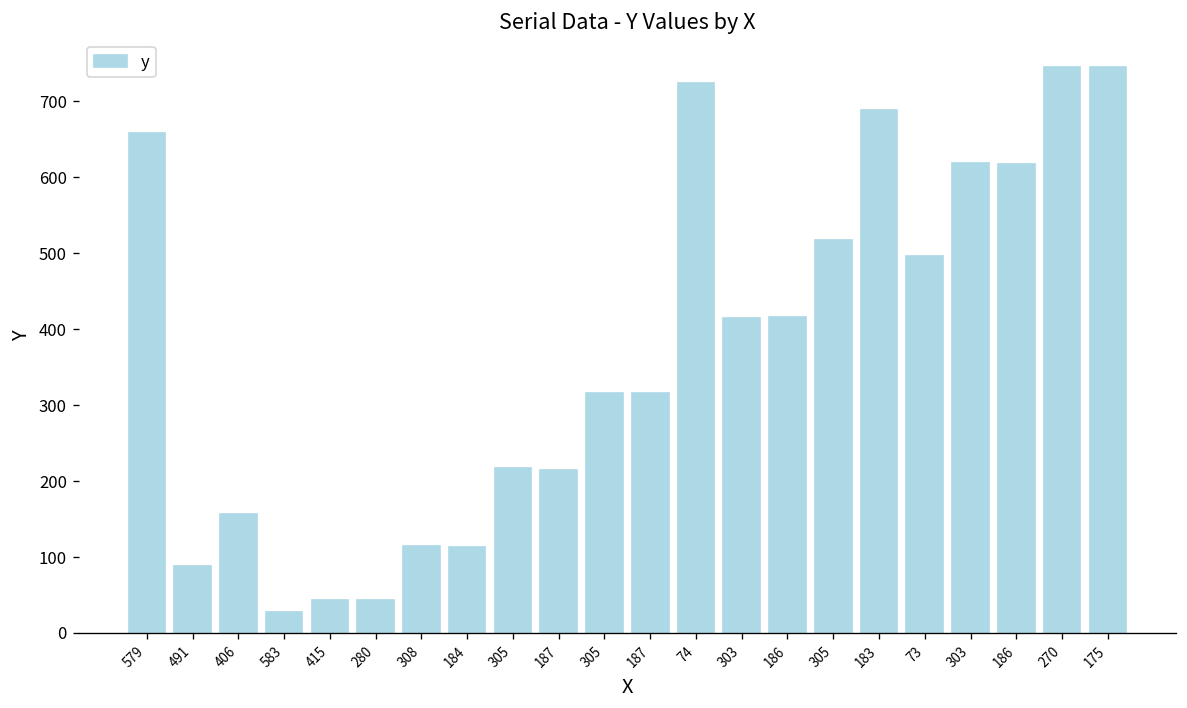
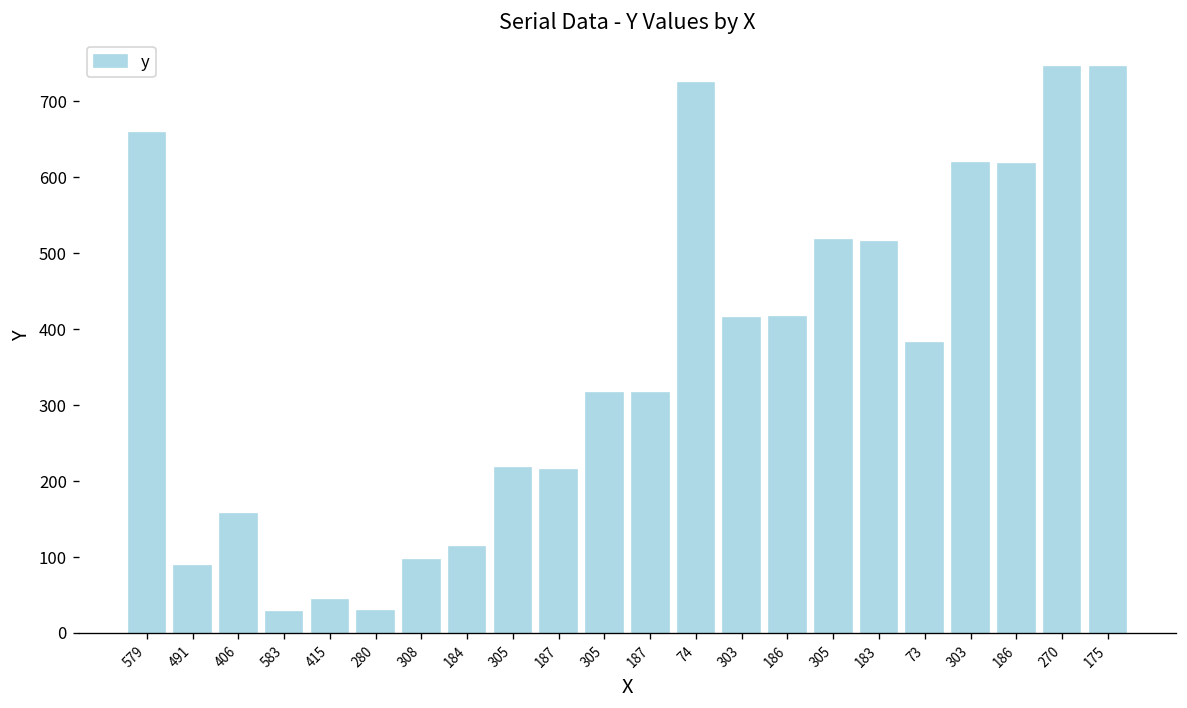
  {
    "579": 660,
    "491": 90,
    "406": 160,
    "583": 30,
    "415": 40,
-   "280": 40,
-   "308": 120,
+   "280": 30,
+   "308": 100,
    "184": 110,
    "74": 720,
-   "183": 690,
-   "73": 500,
+   "183": 520,
+   "73": 380,
    "270": 750,
    "175": 750
  }
